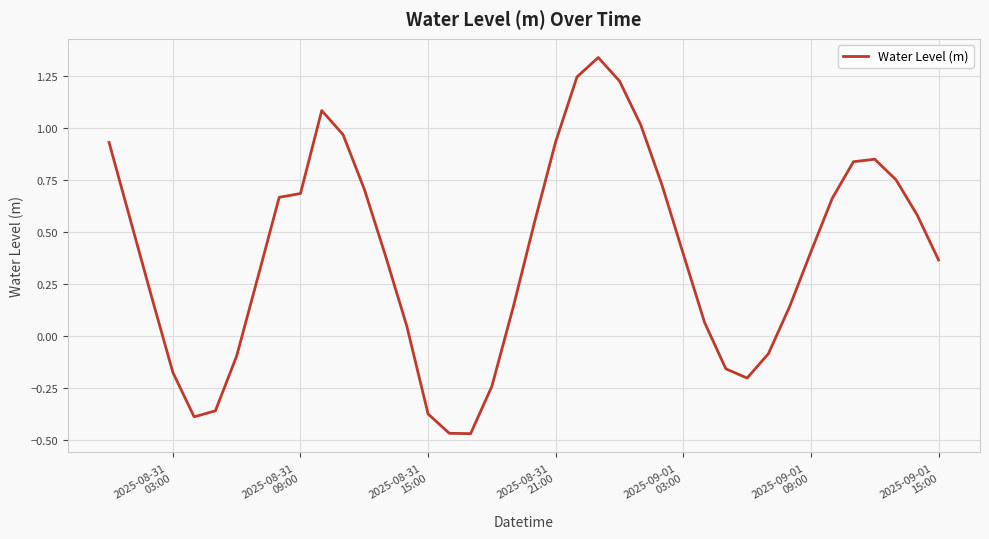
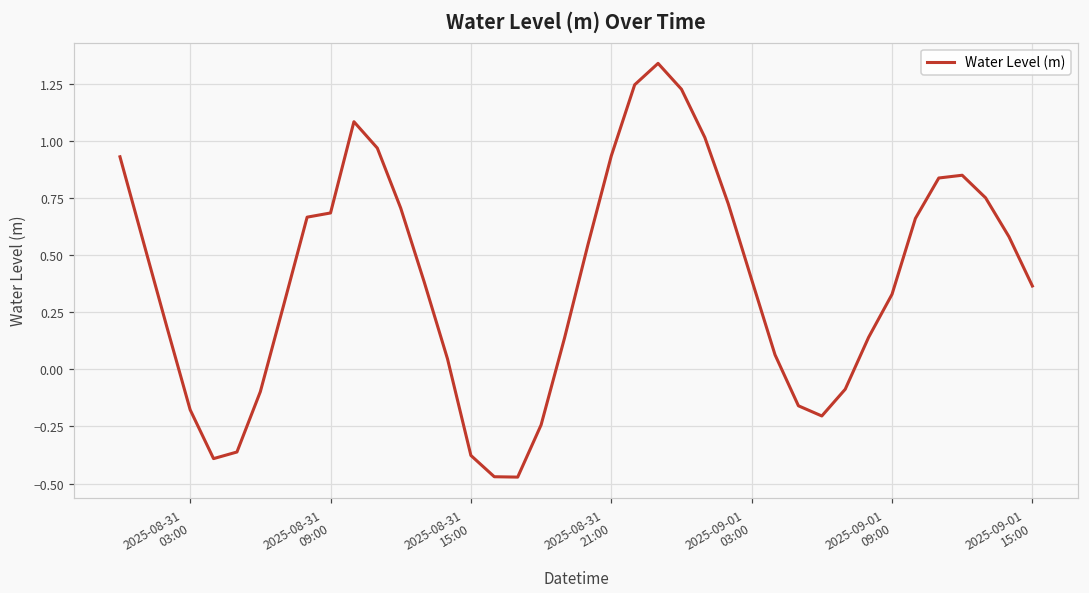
  {
    "2025-08-31 03:00": -0.18,
    "2025-08-31 09:00": 0.68,
    "2025-08-31 15:00": -0.38,
    "2025-08-31 21:00": 0.93,
    "2025-09-01 03:00": 0.39,
-   "2025-09-01 09:00": 0.40,
+   "2025-09-01 09:00": 0.33,
    "2025-09-01 15:00": 0.36
  }
